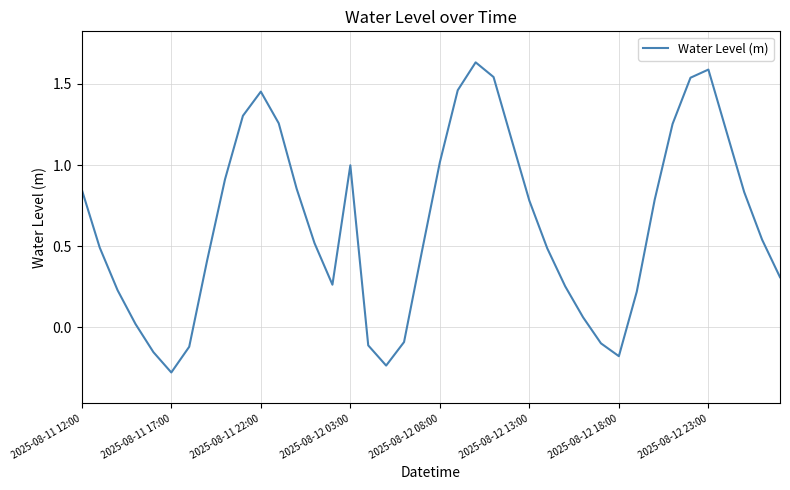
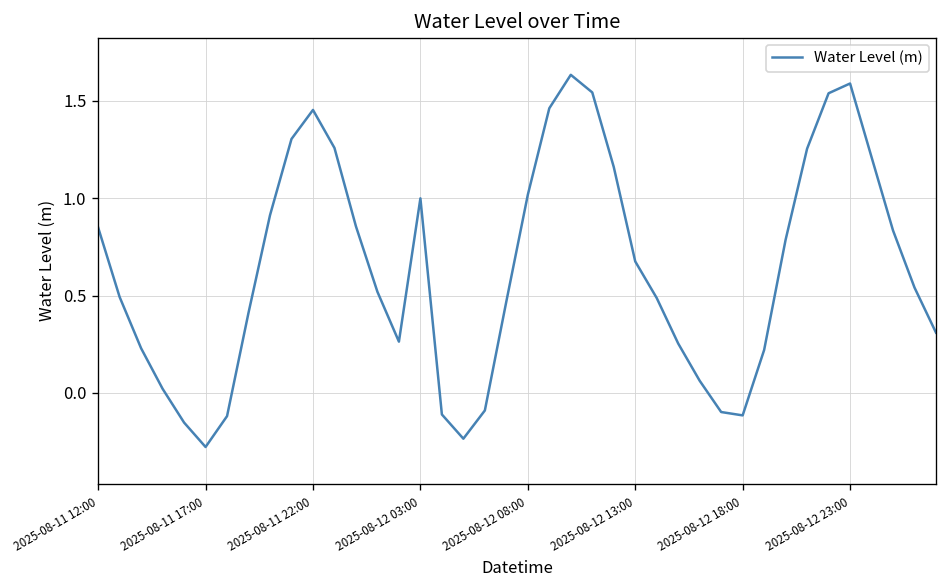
  {
    "2025-08-11 12:00": 0.85,
    "2025-08-11 17:00": -0.28,
    "2025-08-11 22:00": 1.45,
    "2025-08-12 03:00": 1.00,
    "2025-08-12 08:00": 1.02,
-   "2025-08-12 13:00": 0.78,
-   "2025-08-12 18:00": -0.18,
+   "2025-08-12 13:00": 0.68,
+   "2025-08-12 18:00": -0.12,
    "2025-08-12 23:00": 1.59
  }
